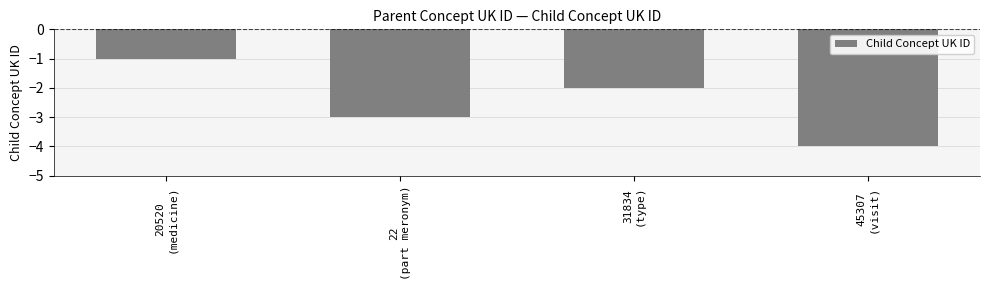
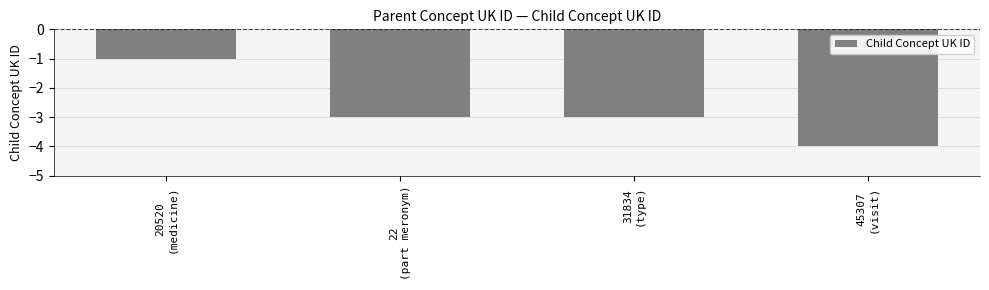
  {
    "20520 (medicine)": -1,
    "22 (part meronym)": -3,
-   "31834 (type)": -2,
+   "31834 (type)": -3,
    "45307 (visit)": -4
  }
